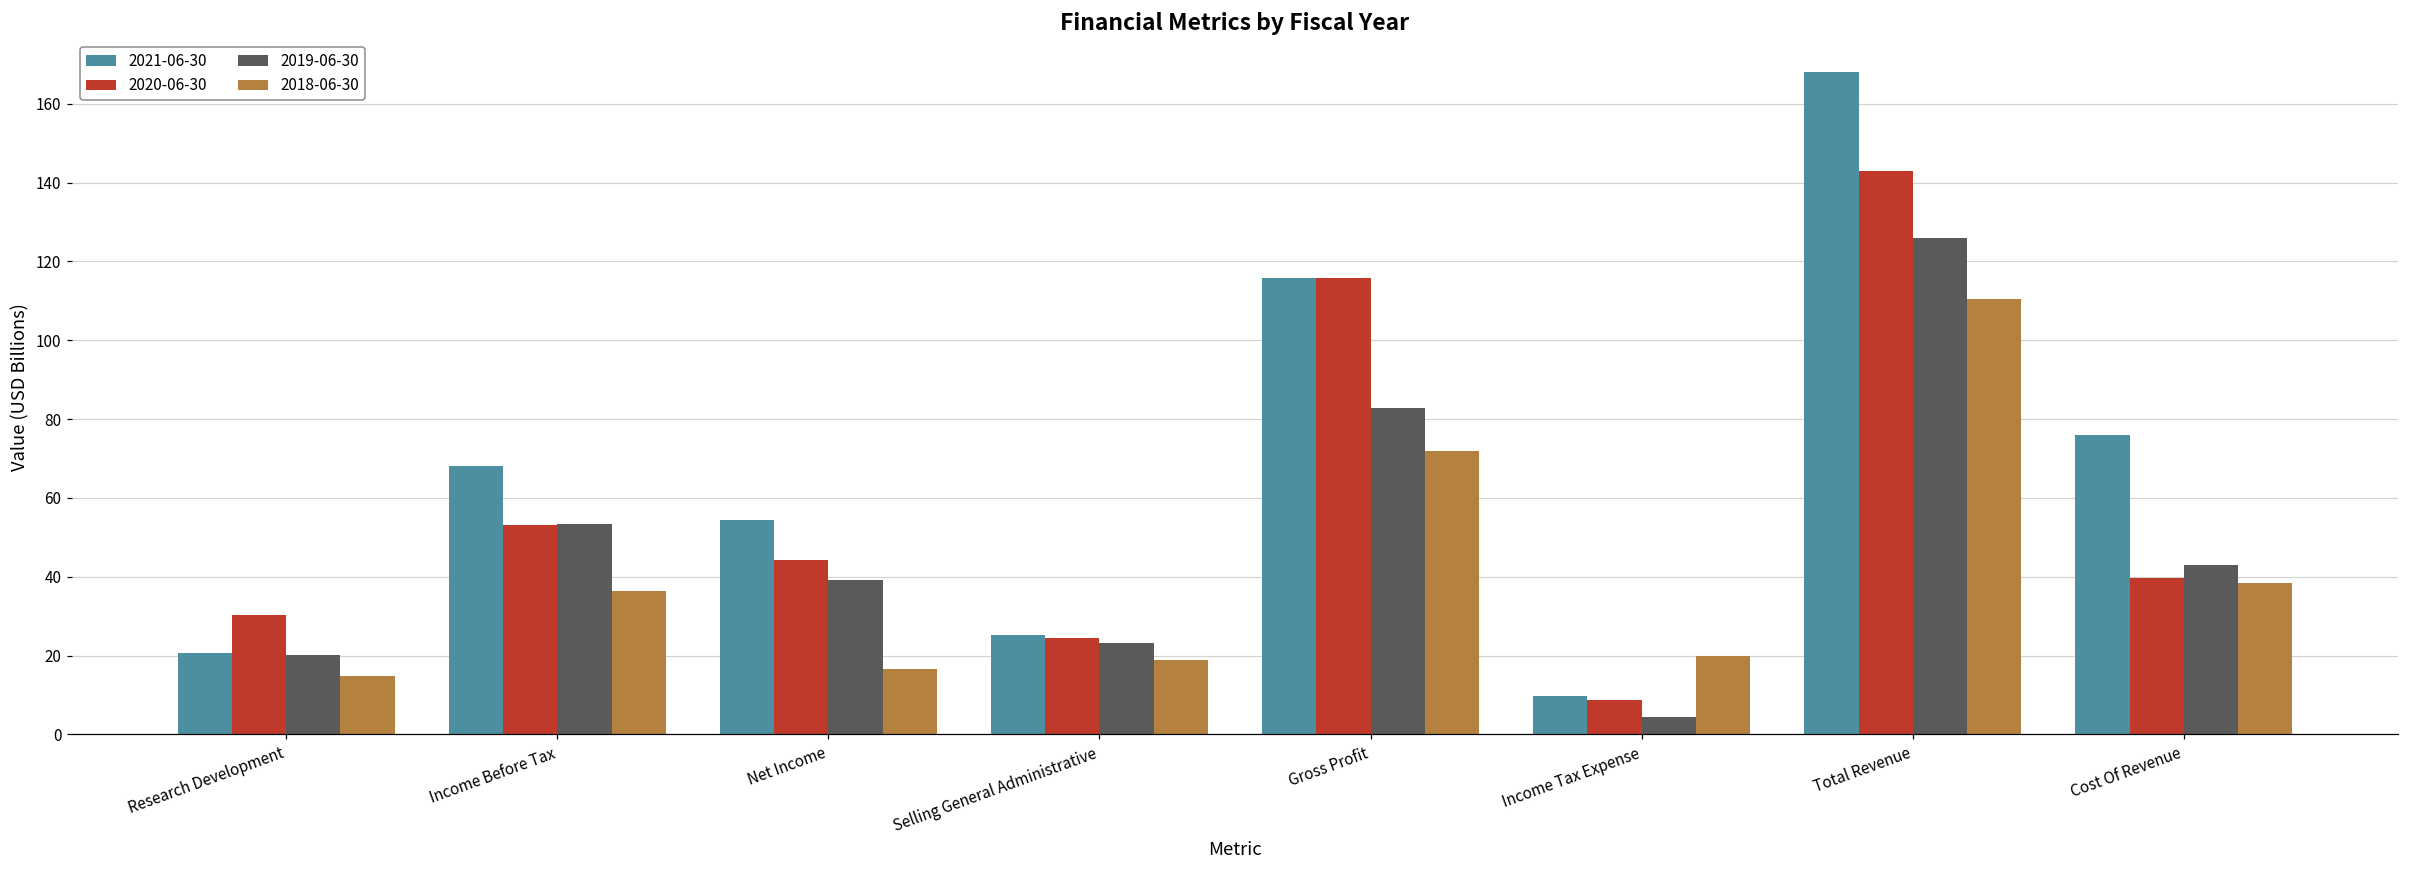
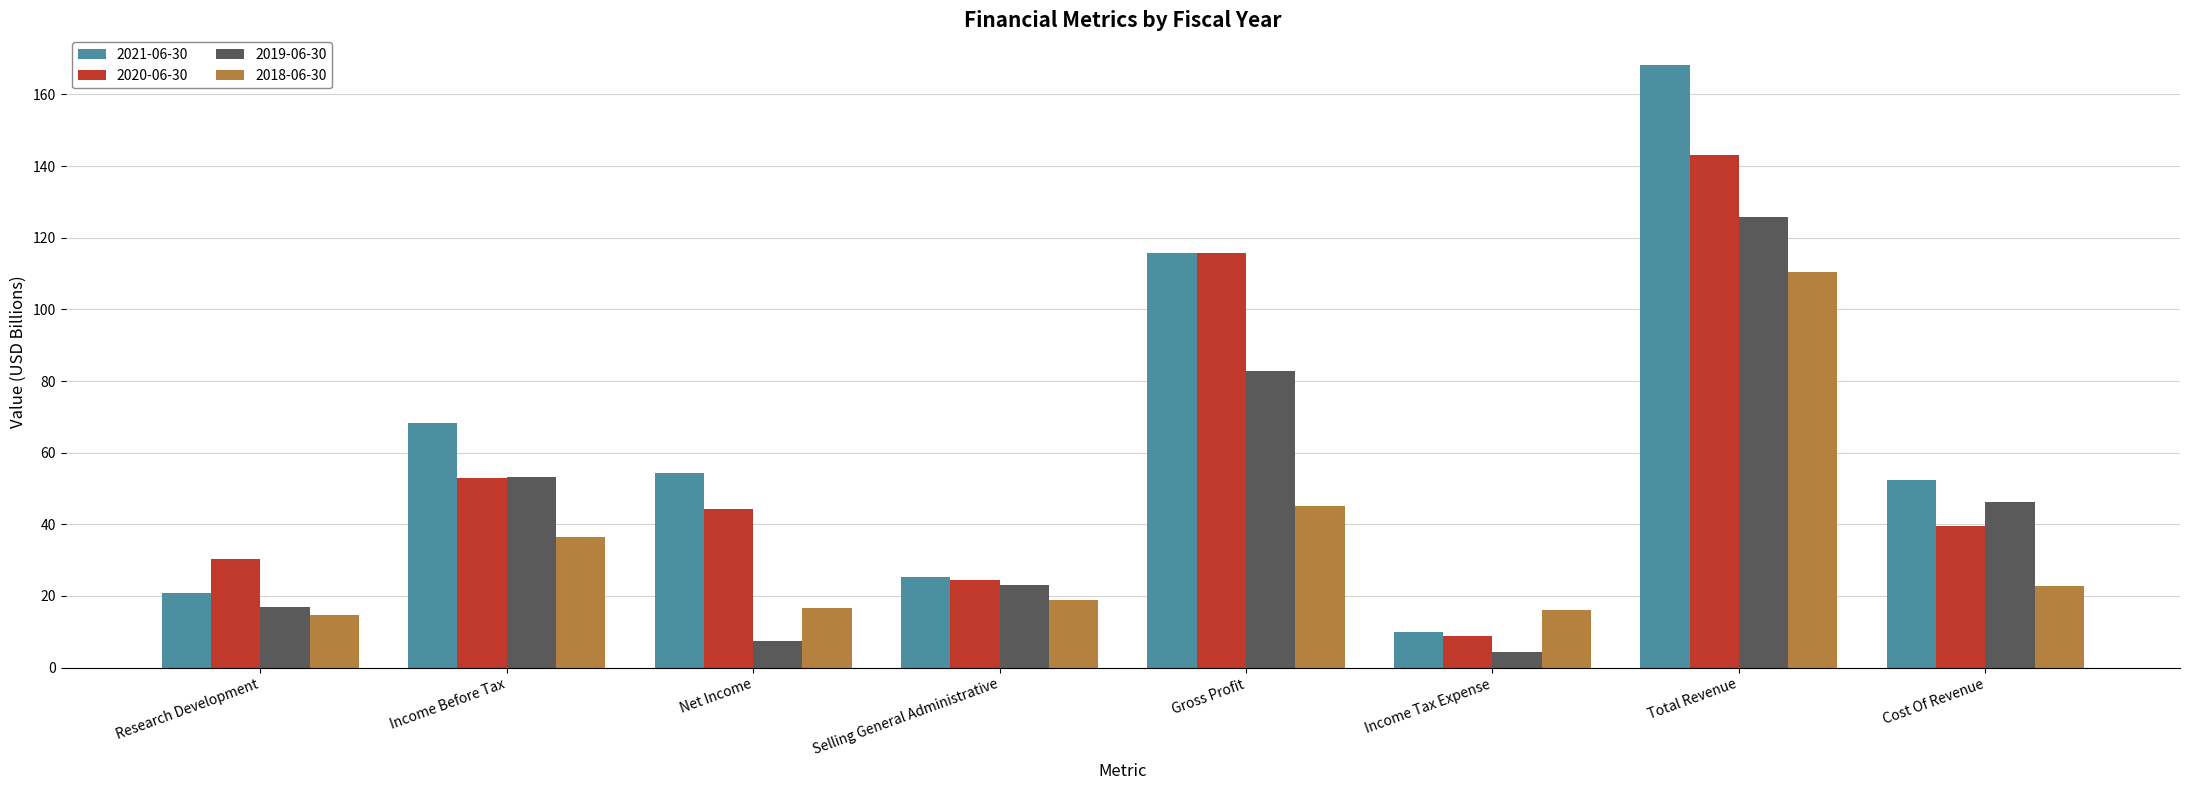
  {
    "2021-06-30": {
      "Research Development": 21,
      "Income Before Tax": 68,
      "Net Income": 54,
      "Selling General Administrative": 25,
      "Gross Profit": 116,
      "Income Tax Expense": 10,
      "Total Revenue": 168,
-     "Cost Of Revenue": 76
+     "Cost Of Revenue": 52
    },
    "2020-06-30": {
      "Research Development": 30,
      "Income Before Tax": 53,
      "Net Income": 44,
      "Selling General Administrative": 25,
      "Gross Profit": 116,
      "Income Tax Expense": 9,
      "Total Revenue": 143,
      "Cost Of Revenue": 40
    },
    "2019-06-30": {
-     "Research Development": 20,
+     "Research Development": 17,
      "Income Before Tax": 53,
-     "Net Income": 39,
+     "Net Income": 7,
      "Selling General Administrative": 23,
      "Gross Profit": 83,
      "Income Tax Expense": 4,
      "Total Revenue": 126,
-     "Cost Of Revenue": 43
+     "Cost Of Revenue": 46
    },
    "2018-06-30": {
      "Research Development": 15,
      "Income Before Tax": 36,
      "Net Income": 17,
      "Selling General Administrative": 19,
-     "Gross Profit": 72,
-     "Income Tax Expense": 20,
+     "Gross Profit": 45,
+     "Income Tax Expense": 16,
      "Total Revenue": 110,
-     "Cost Of Revenue": 38
+     "Cost Of Revenue": 23
    }
  }
